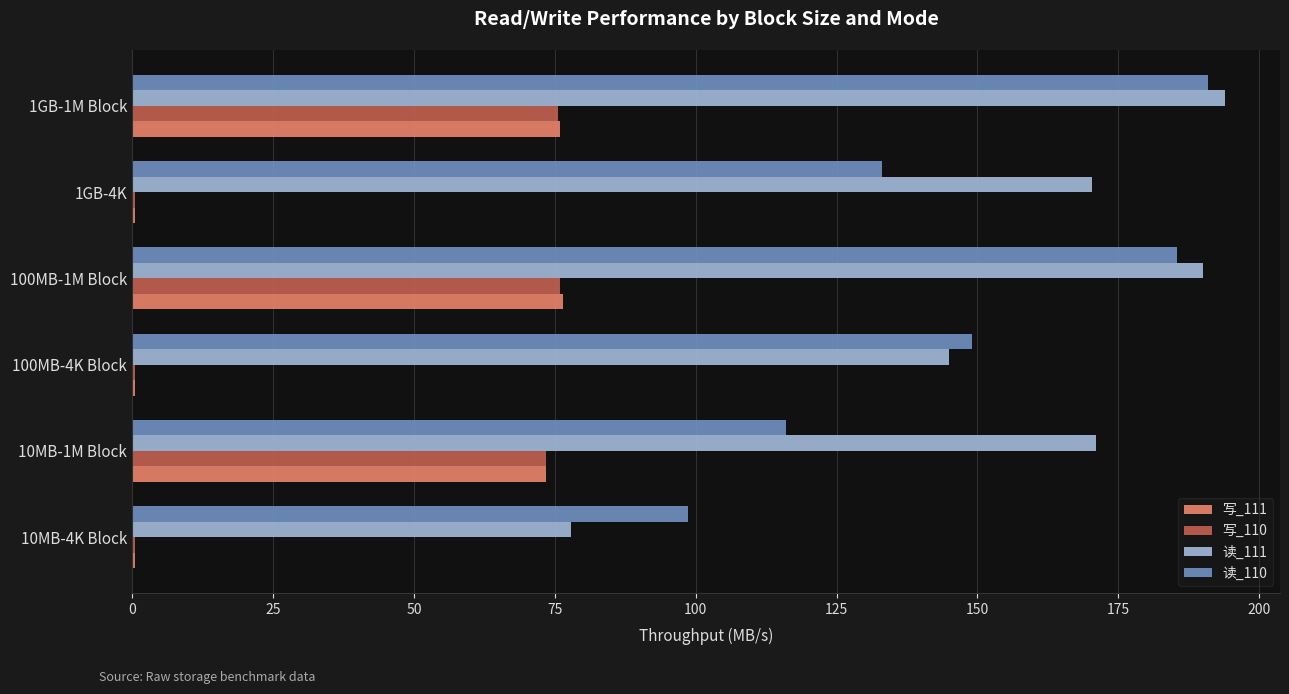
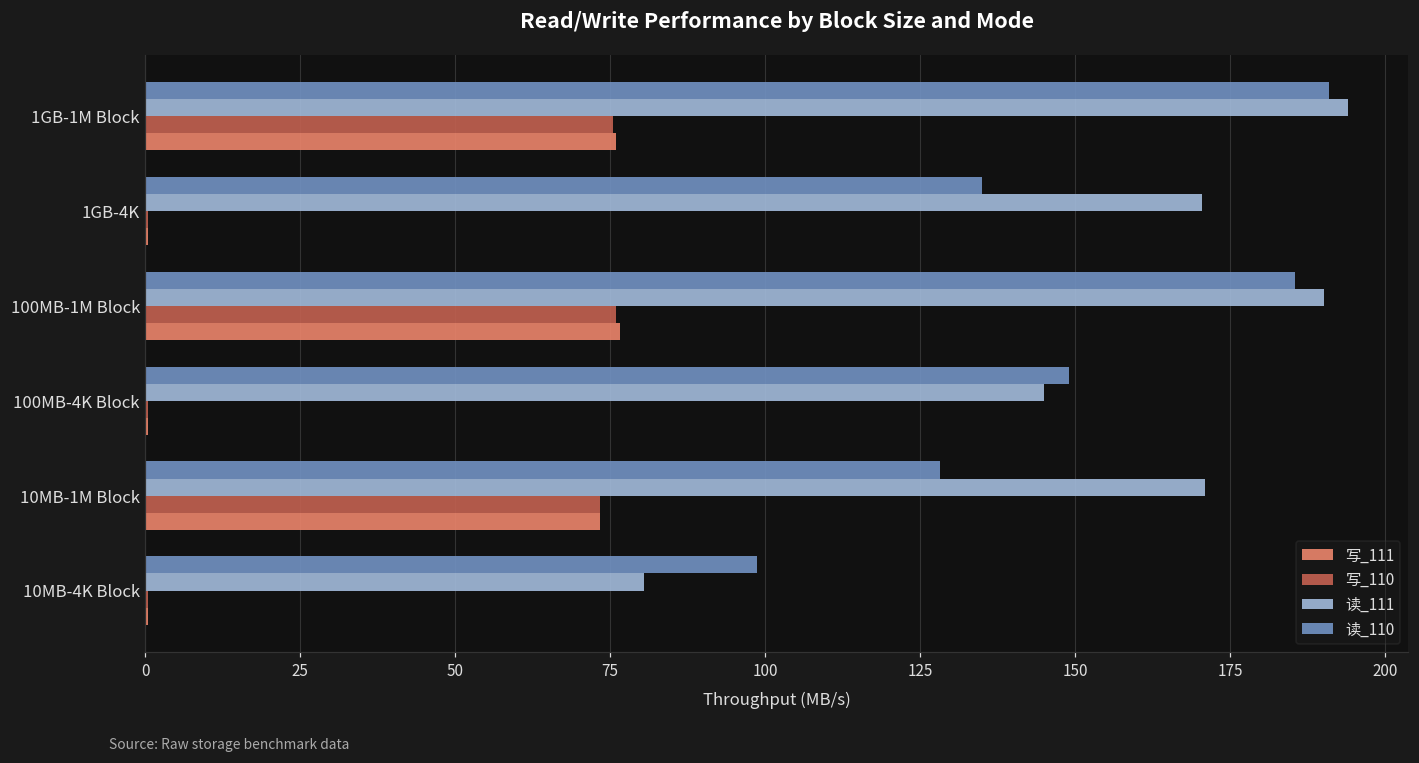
  {
    "读_111": {
      "1GB-1M Block": 194,
      "1GB-4K": 170,
      "100MB-1M Block": 190,
      "100MB-4K Block": 145,
      "10MB-1M Block": 171,
-     "10MB-4K Block": 78
+     "10MB-4K Block": 81
    },
    "读_110": {
      "1GB-1M Block": 191,
-     "1GB-4K": 133,
+     "1GB-4K": 135,
      "100MB-1M Block": 185,
      "100MB-4K Block": 149,
-     "10MB-1M Block": 116,
+     "10MB-1M Block": 128,
      "10MB-4K Block": 99
    }
  }
